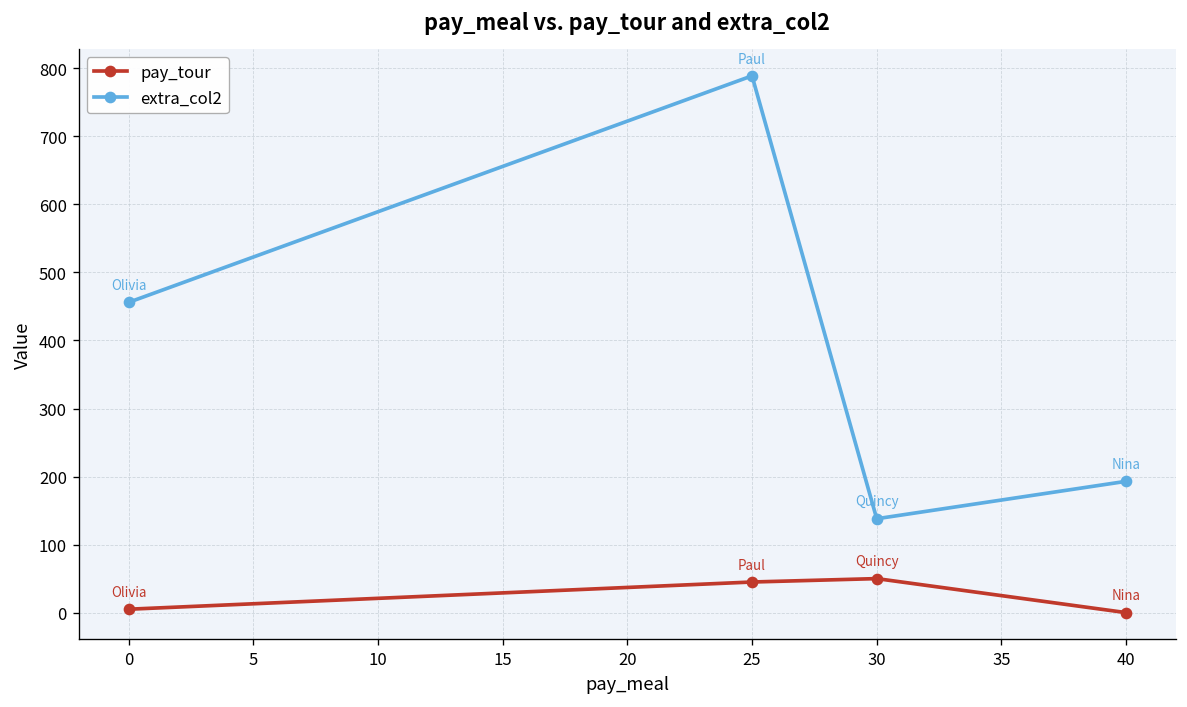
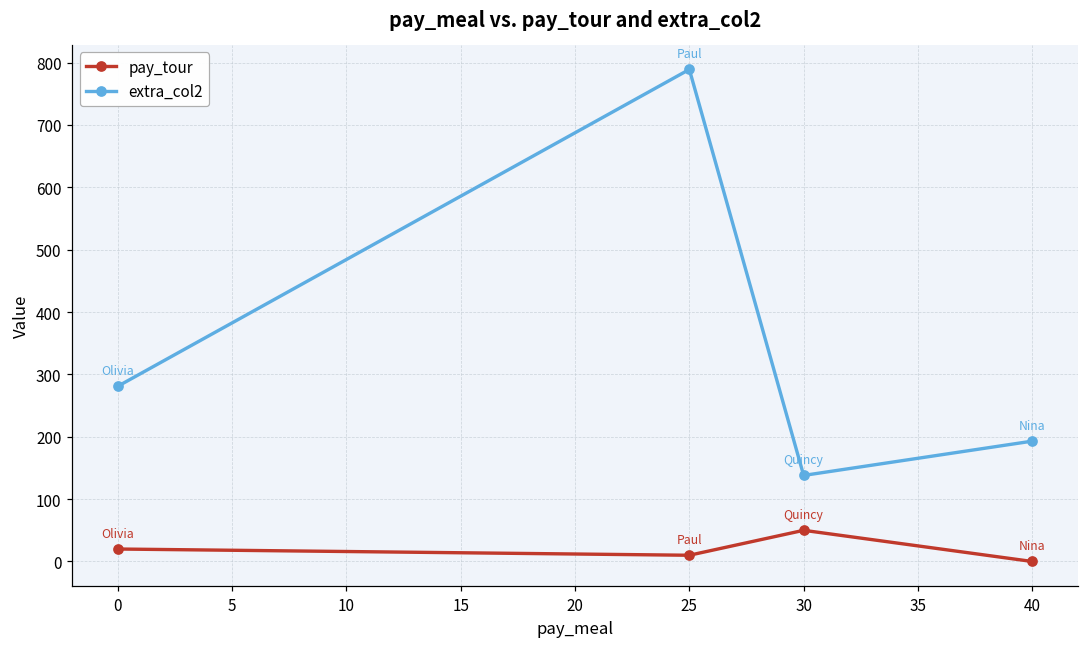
  {
    "pay_tour": {
-     "0": 10,
-     "25": 50,
+     "0": 20,
+     "25": 10,
      "30": 50,
      "40": 0
    },
    "extra_col2": {
-     "0": 460,
+     "0": 280,
      "25": 790,
      "30": 140,
      "40": 190
    }
  }
